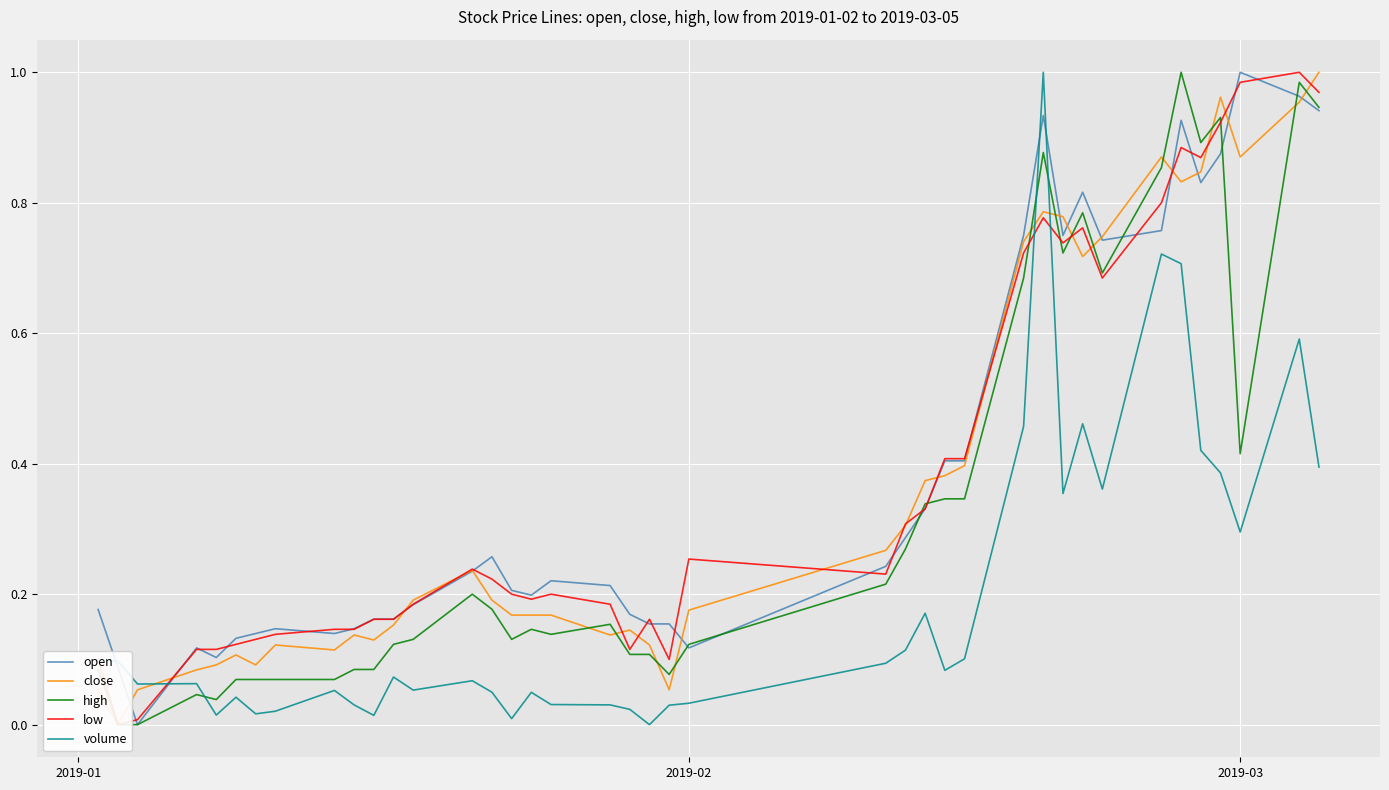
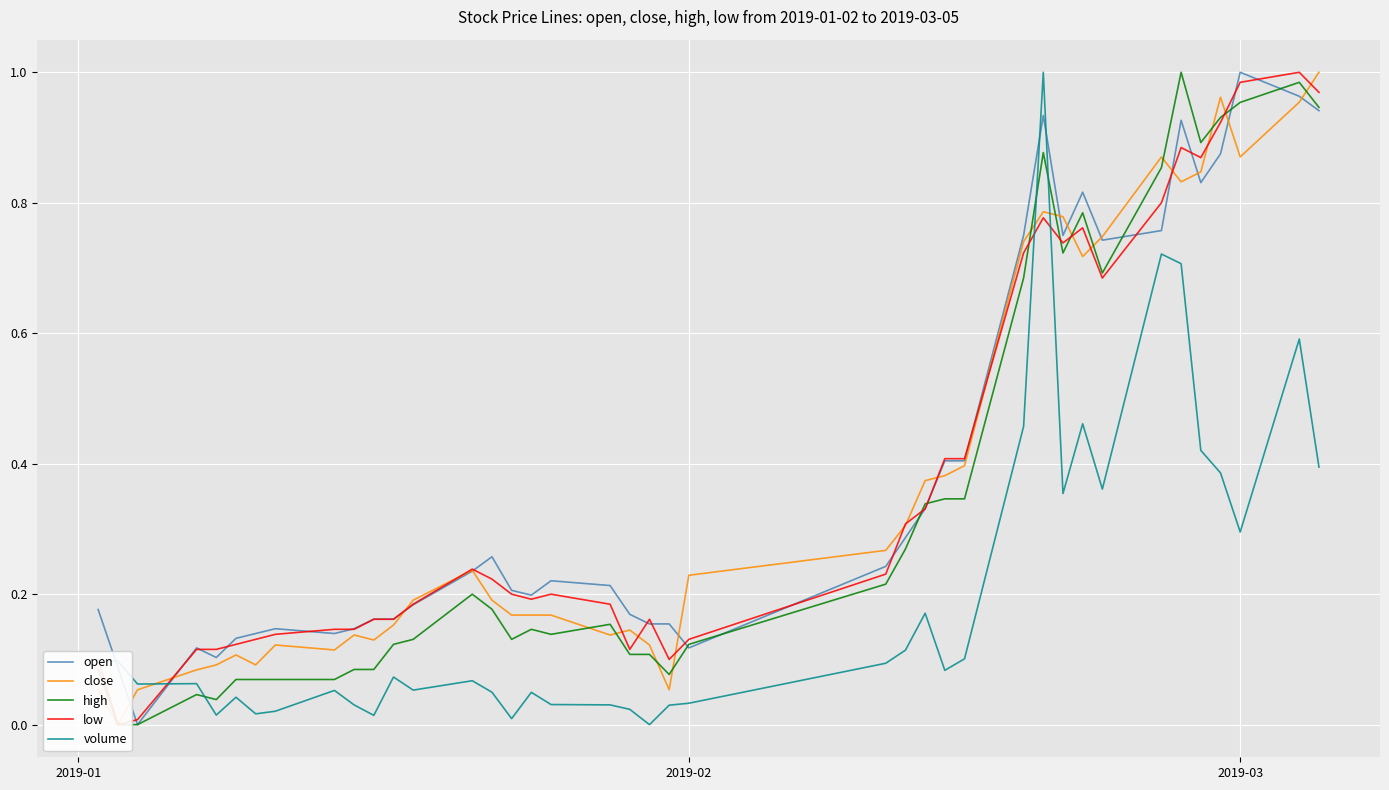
  {
    "open": {
      "2019-02": 0.12,
      "2019-03": 1.00
    },
    "close": {
-     "2019-02": 0.18,
+     "2019-02": 0.23,
      "2019-03": 0.87
    },
    "high": {
      "2019-02": 0.12,
-     "2019-03": 0.42
+     "2019-03": 0.95
    },
    "low": {
-     "2019-02": 0.25,
+     "2019-02": 0.13,
      "2019-03": 0.98
    },
    "volume": {
      "2019-02": 0.03,
      "2019-03": 0.30
    }
  }
